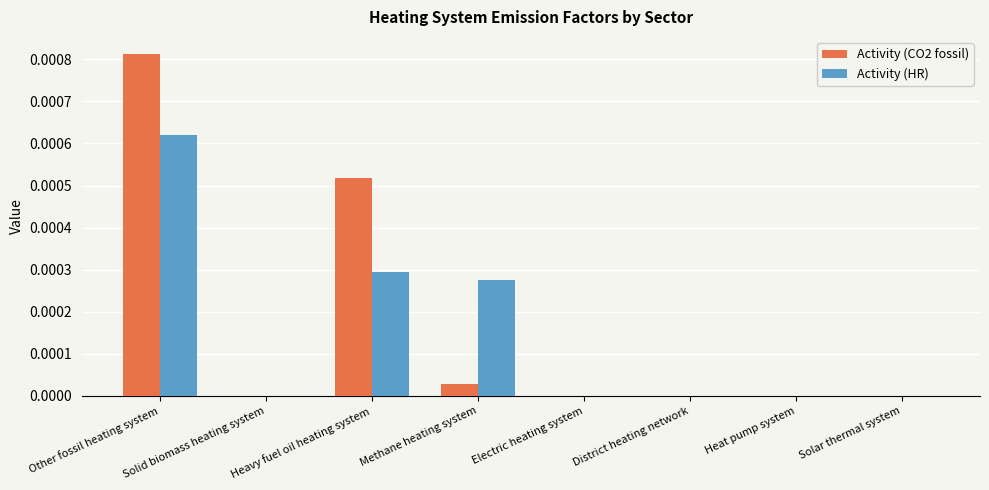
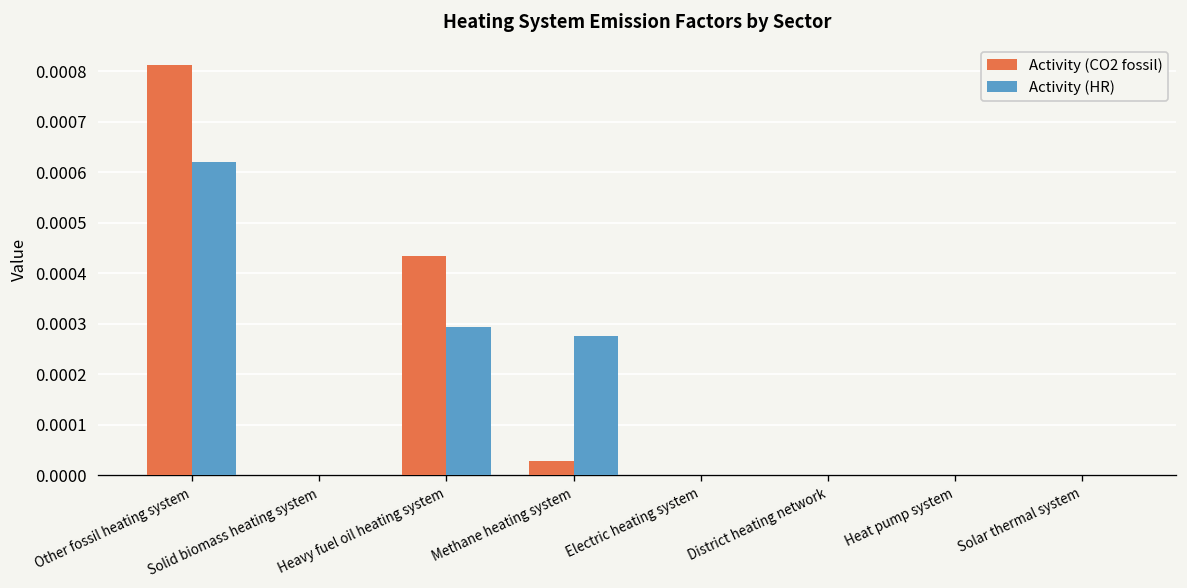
  {
    "Activity (CO2 fossil)": {
      "Other fossil heating system": 0.00081,
      "Solid biomass heating system": 0.00000,
-     "Heavy fuel oil heating system": 0.00052,
+     "Heavy fuel oil heating system": 0.00043,
      "Methane heating system": 0.00003,
      "Electric heating system": 0.00000,
      "District heating network": 0.00000,
      "Heat pump system": 0.00000,
      "Solar thermal system": 0.00000
    },
    "Activity (HR)": {
      "Other fossil heating system": 0.00062,
      "Solid biomass heating system": 0.00000,
      "Heavy fuel oil heating system": 0.00029,
      "Methane heating system": 0.00028,
      "Electric heating system": 0.00000,
      "District heating network": 0.00000,
      "Heat pump system": 0.00000,
      "Solar thermal system": 0.00000
    }
  }
